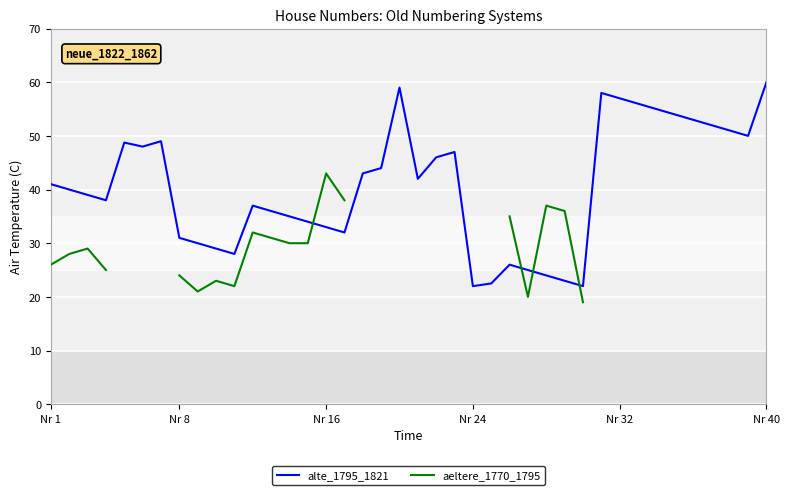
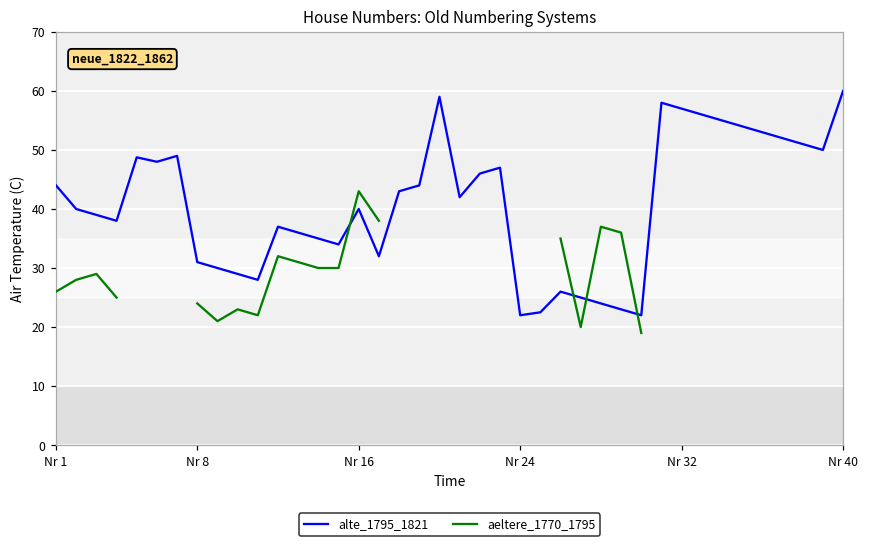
  {
    "alte_1795_1821": {
-     "Nr 1": 41,
+     "Nr 1": 44,
      "Nr 8": 31,
-     "Nr 16": 33,
+     "Nr 16": 40,
      "Nr 24": 22,
      "Nr 32": 57,
      "Nr 40": 60
    },
    "aeltere_1770_1795": {
      "Nr 1": 26,
      "Nr 8": 24,
      "Nr 16": 43,
      "Nr 24": 34
    }
  }
